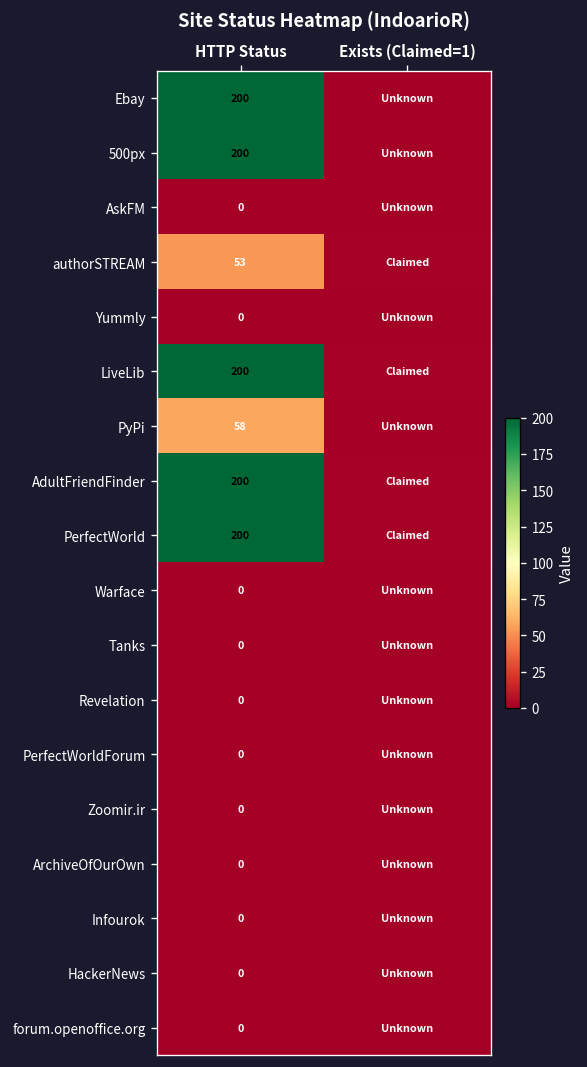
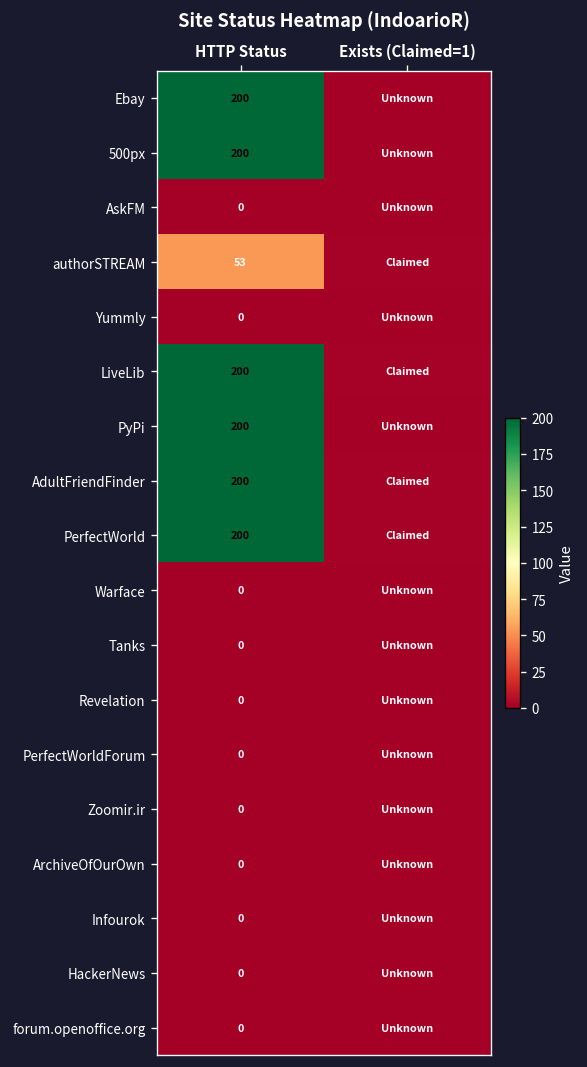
  {
    "Ebay": {
      "HTTP Status": 200
    },
    "500px": {
      "HTTP Status": 200
    },
    "AskFM": {
      "HTTP Status": 0
    },
    "authorSTREAM": {
      "HTTP Status": 53
    },
    "Yummly": {
      "HTTP Status": 0
    },
    "LiveLib": {
      "HTTP Status": 200
    },
    "PyPi": {
-     "HTTP Status": 58
+     "HTTP Status": 200
    },
    "AdultFriendFinder": {
      "HTTP Status": 200
    },
    "PerfectWorld": {
      "HTTP Status": 200
    },
    "Warface": {
      "HTTP Status": 0
    },
    "Tanks": {
      "HTTP Status": 0
    },
    "Revelation": {
      "HTTP Status": 0
    },
    "PerfectWorldForum": {
      "HTTP Status": 0
    },
    "Zoomir.ir": {
      "HTTP Status": 0
    },
    "ArchiveOfOurOwn": {
      "HTTP Status": 0
    },
    "Infourok": {
      "HTTP Status": 0
    },
    "HackerNews": {
      "HTTP Status": 0
    },
    "forum.openoffice.org": {
      "HTTP Status": 0
    }
  }
